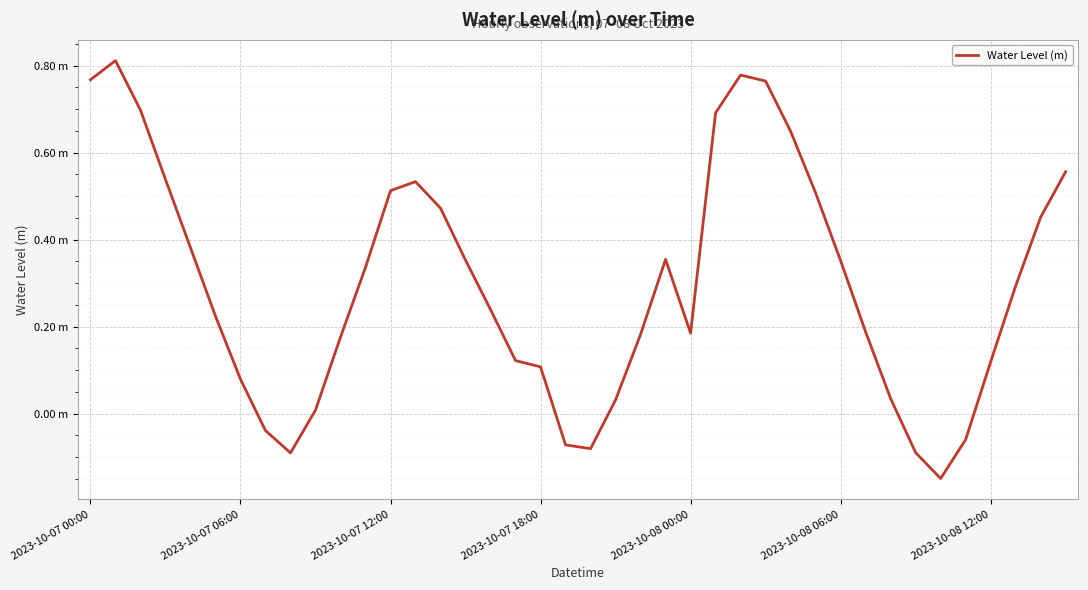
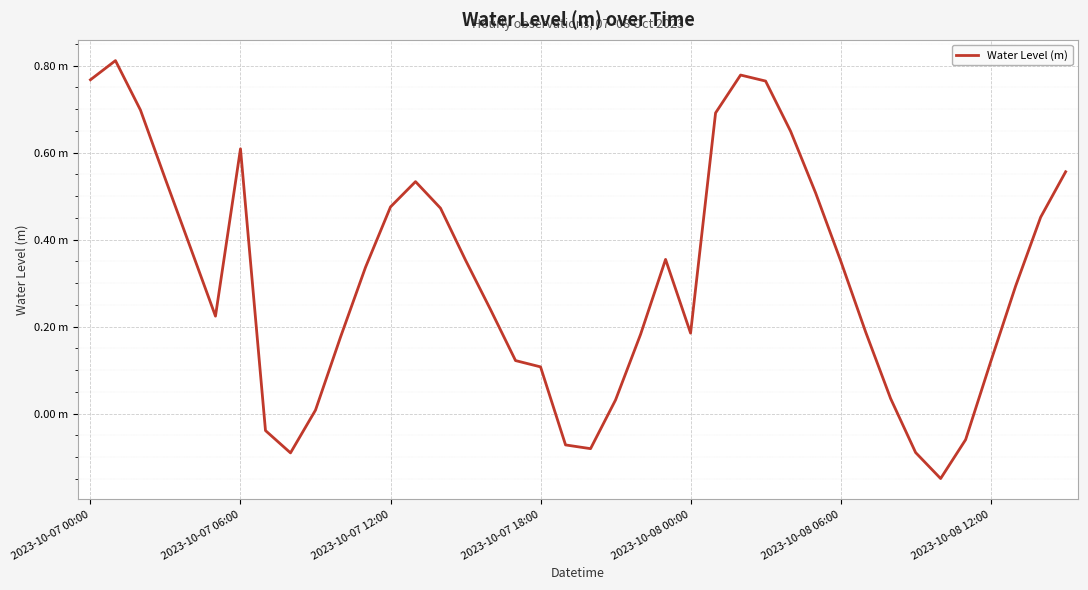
  {
    "2023-10-07 00:00": "0.77 m",
-   "2023-10-07 06:00": "0.08 m",
-   "2023-10-07 12:00": "0.51 m",
+   "2023-10-07 06:00": "0.61 m",
+   "2023-10-07 12:00": "0.48 m",
    "2023-10-07 18:00": "0.11 m",
    "2023-10-08 00:00": "0.19 m",
    "2023-10-08 06:00": "0.35 m",
    "2023-10-08 12:00": "0.12 m"
  }
